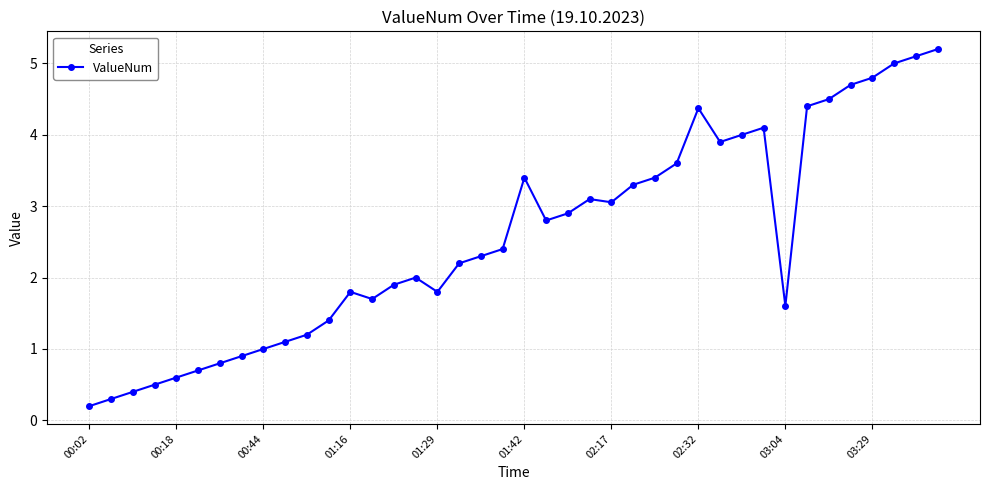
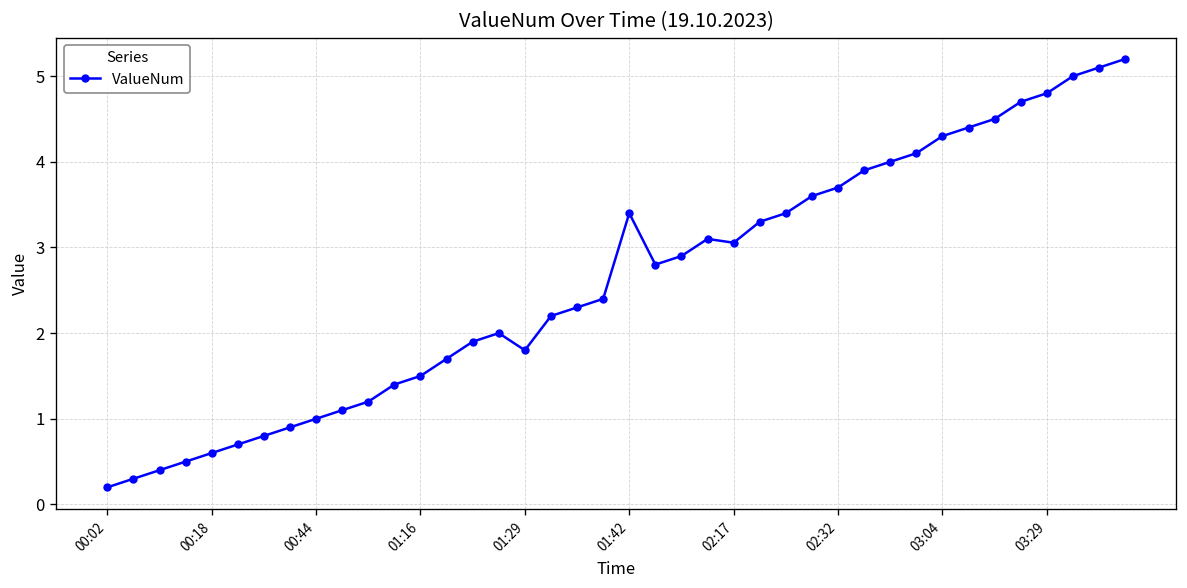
  {
    "00:02": 0.2,
    "00:18": 0.6,
    "00:44": 1.0,
-   "01:16": 1.8,
+   "01:16": 1.5,
    "01:29": 1.8,
    "01:42": 3.4,
    "02:17": 3.1,
-   "02:32": 4.4,
-   "03:04": 1.6,
+   "02:32": 3.7,
+   "03:04": 4.3,
    "03:29": 4.8
  }
